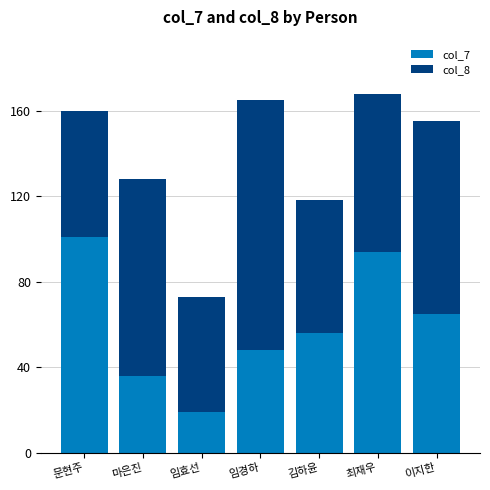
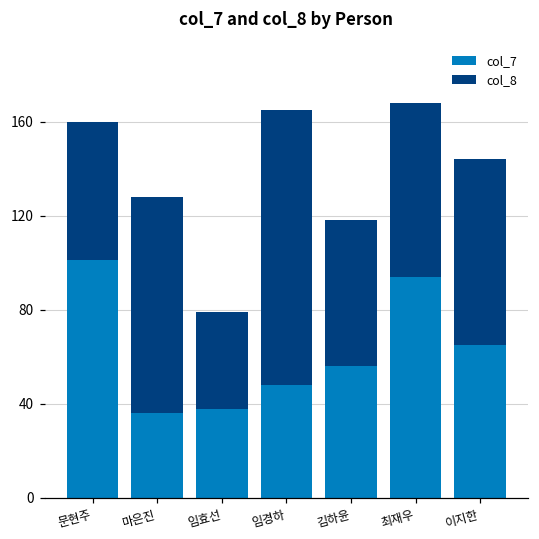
  {
    "col_7": {
      "문현주": 101,
      "마은진": 36,
-     "임효선": 19,
+     "임효선": 38,
      "임경하": 48,
      "김하윤": 56,
      "최재우": 94,
      "이지한": 65
    },
    "col_8": {
      "문현주": 59,
      "마은진": 92,
-     "임효선": 54,
+     "임효선": 41,
      "임경하": 117,
      "김하윤": 62,
      "최재우": 74,
-     "이지한": 90
+     "이지한": 79
    }
  }
